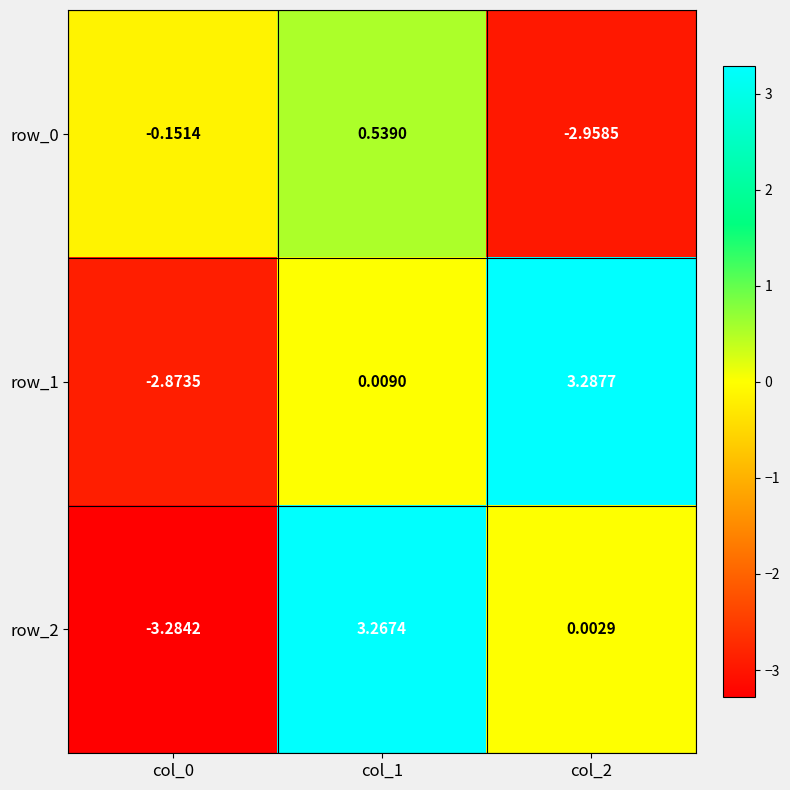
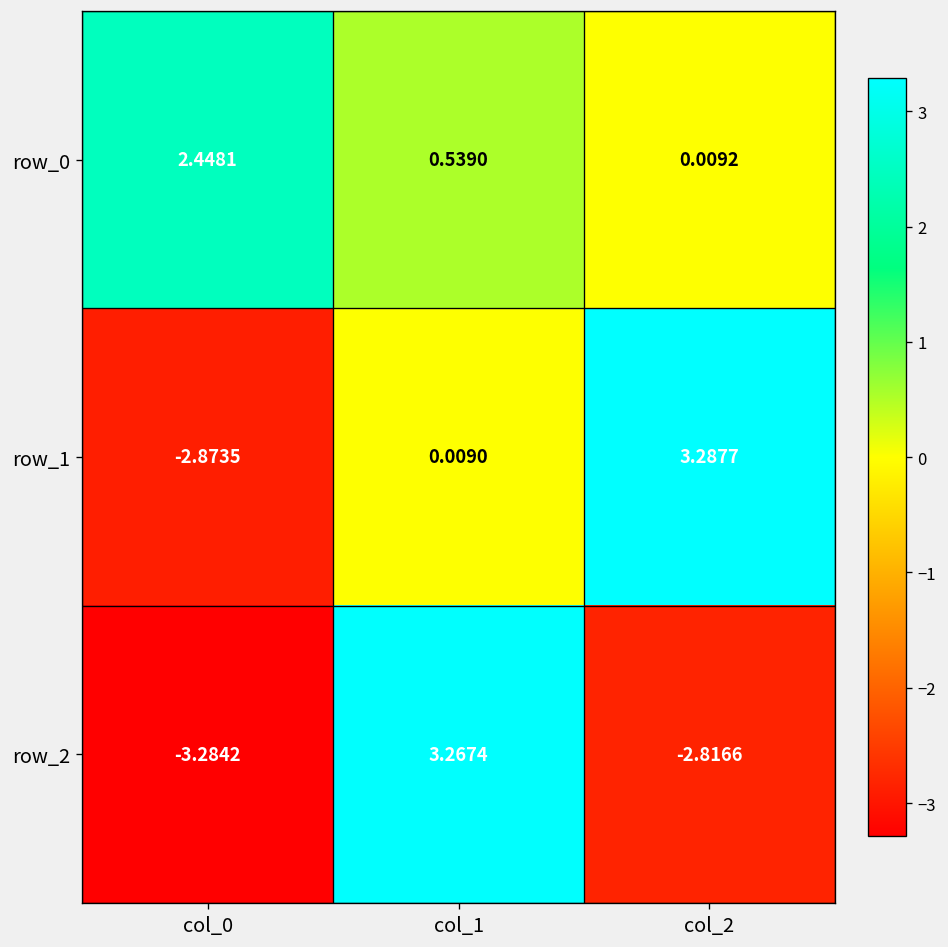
  {
    "row_0": {
-     "col_0": -0.1514,
+     "col_0": 2.4481,
      "col_1": 0.5390,
-     "col_2": -2.9585
+     "col_2": 0.0092
    },
    "row_1": {
      "col_0": -2.8735,
      "col_1": 0.0090,
      "col_2": 3.2877
    },
    "row_2": {
      "col_0": -3.2842,
      "col_1": 3.2674,
-     "col_2": 0.0029
+     "col_2": -2.8166
    }
  }
